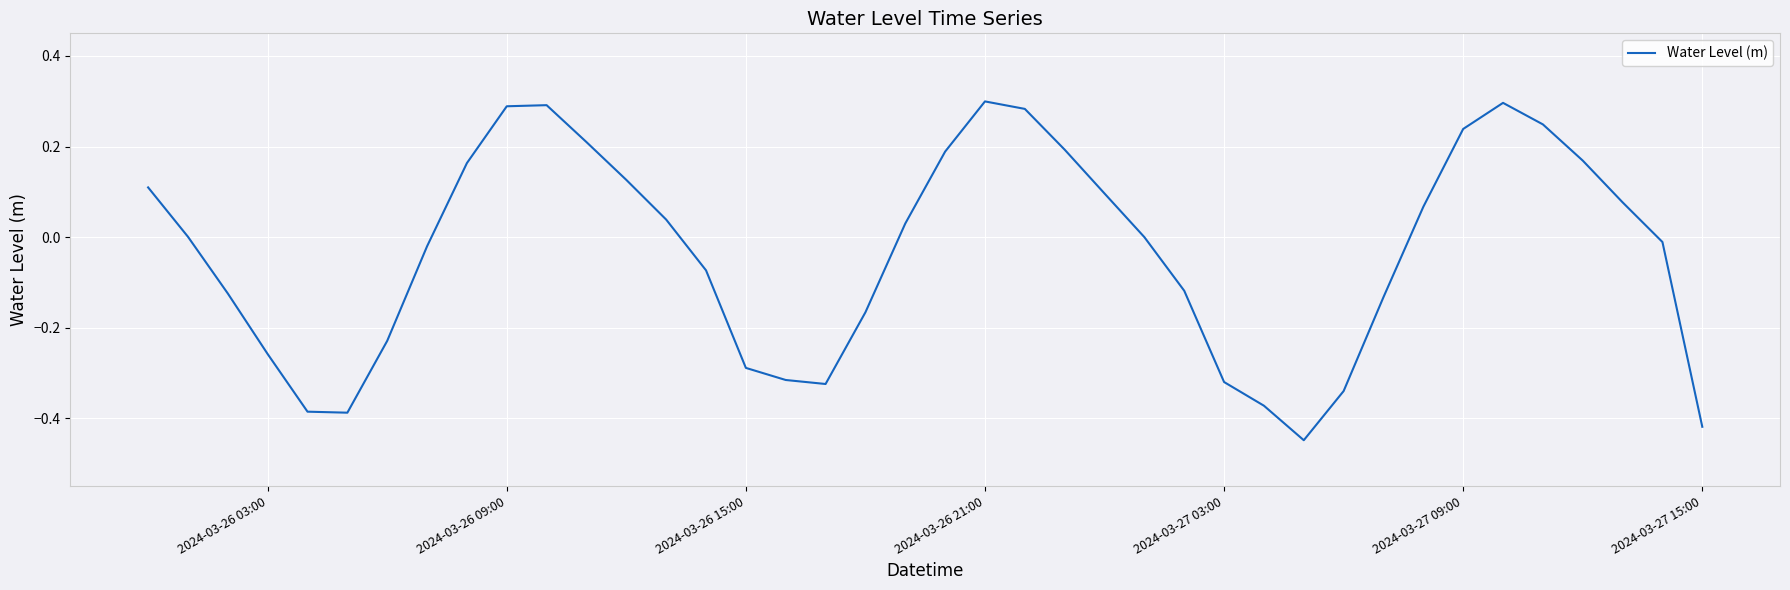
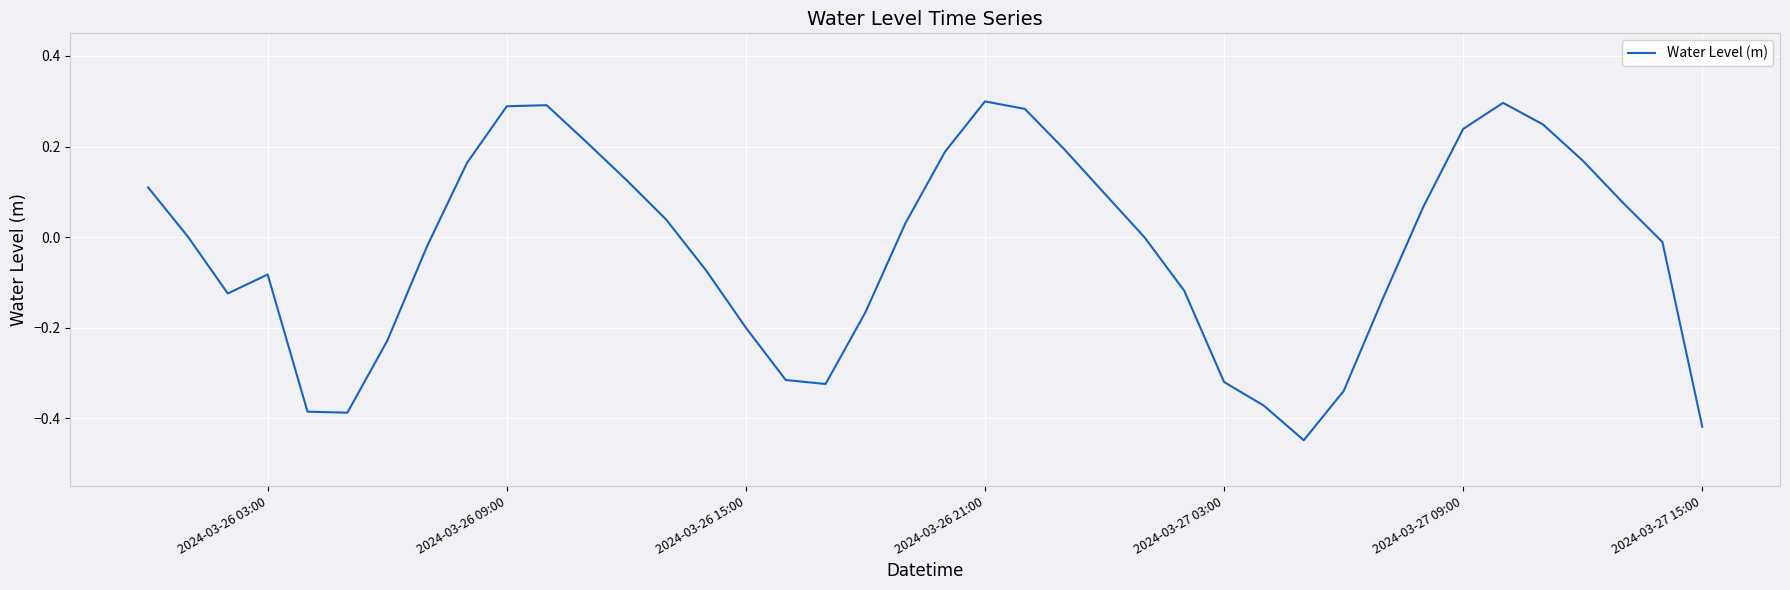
  {
-   "2024-03-26 03:00": -0.26,
+   "2024-03-26 03:00": -0.08,
    "2024-03-26 09:00": 0.29,
-   "2024-03-26 15:00": -0.29,
+   "2024-03-26 15:00": -0.20,
    "2024-03-26 21:00": 0.30,
    "2024-03-27 03:00": -0.32,
    "2024-03-27 09:00": 0.24,
    "2024-03-27 15:00": -0.42
  }
